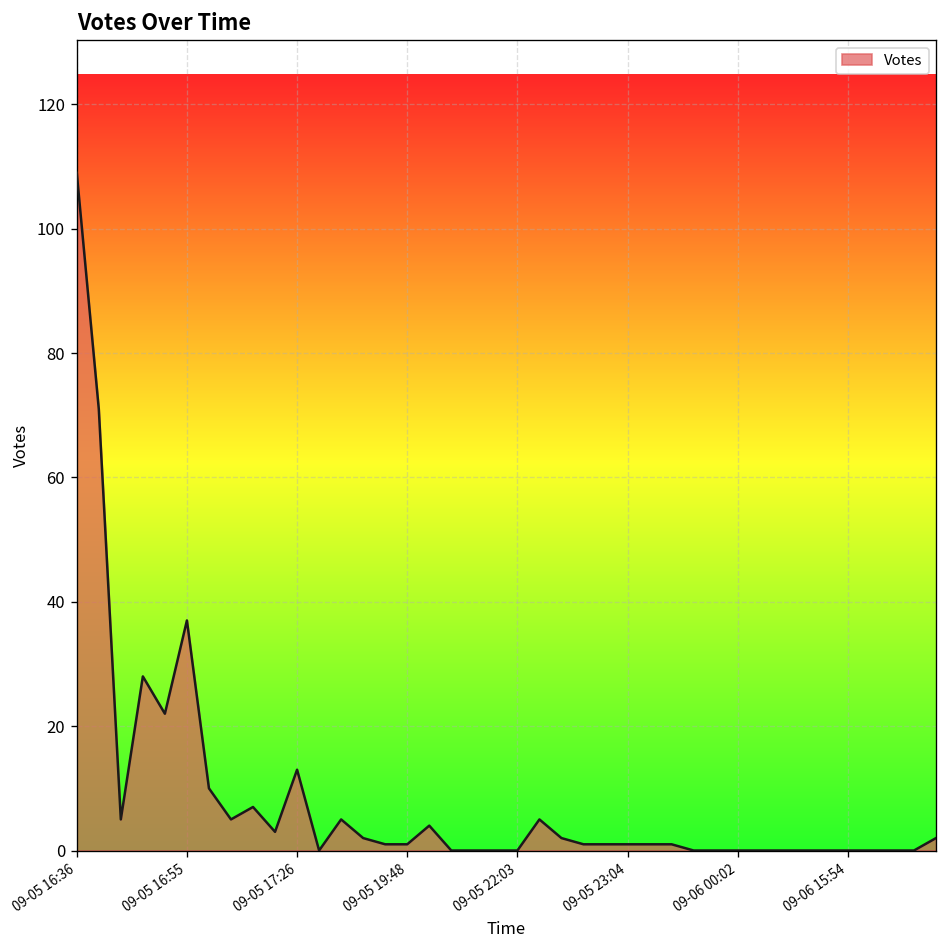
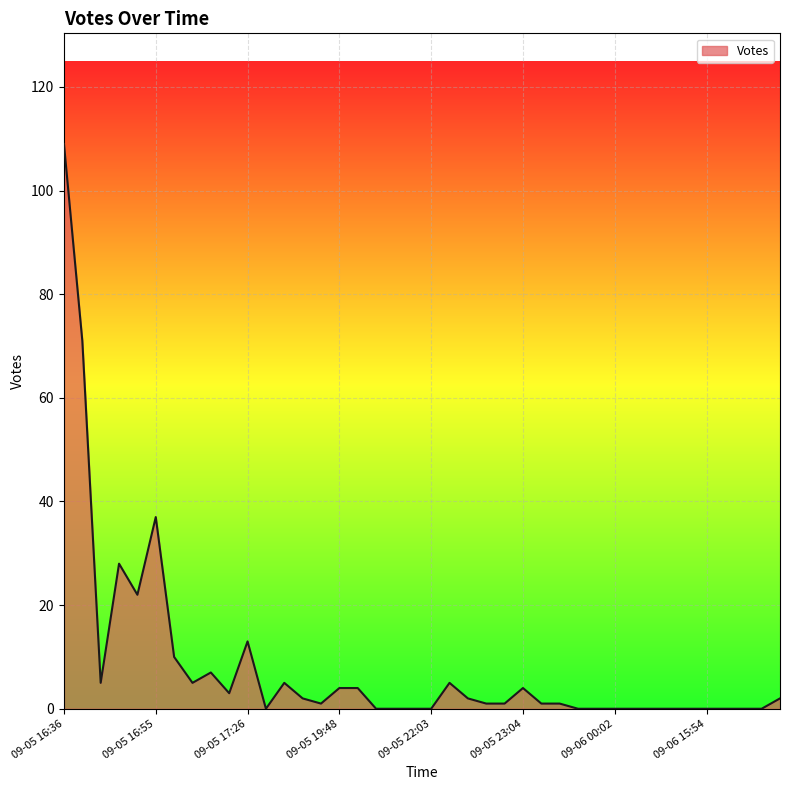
  {
    "09-05 16:36": 109,
    "09-05 16:55": 37,
    "09-05 17:26": 13,
-   "09-05 19:48": 1,
+   "09-05 19:48": 4,
    "09-05 22:03": 0,
-   "09-05 23:04": 1,
+   "09-05 23:04": 4,
    "09-06 00:02": 0,
    "09-06 15:54": 0
  }
